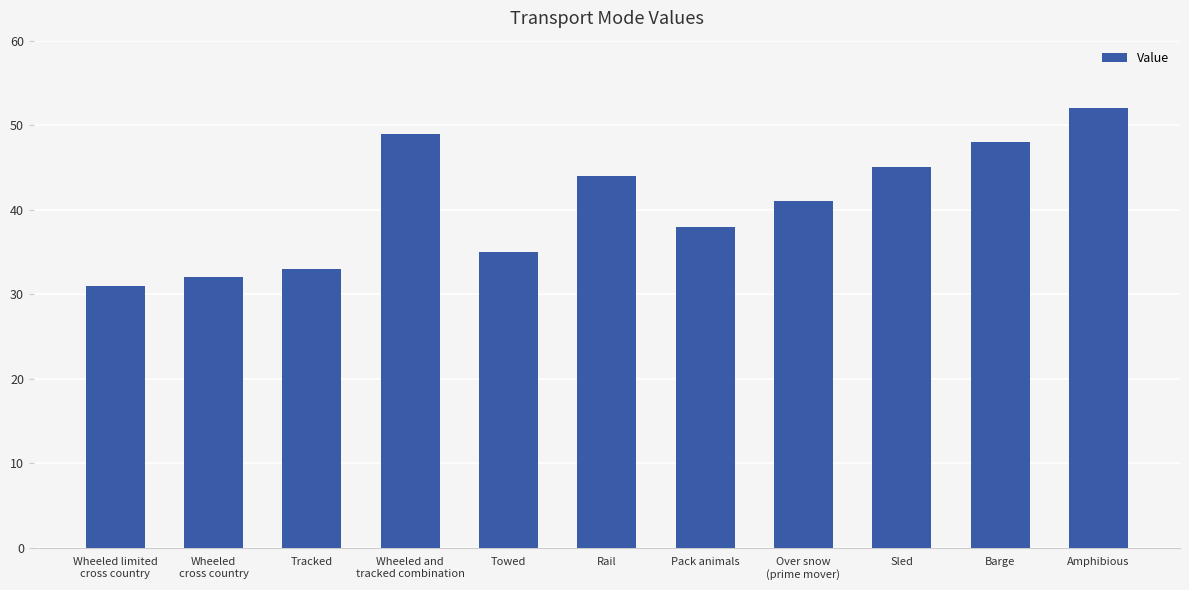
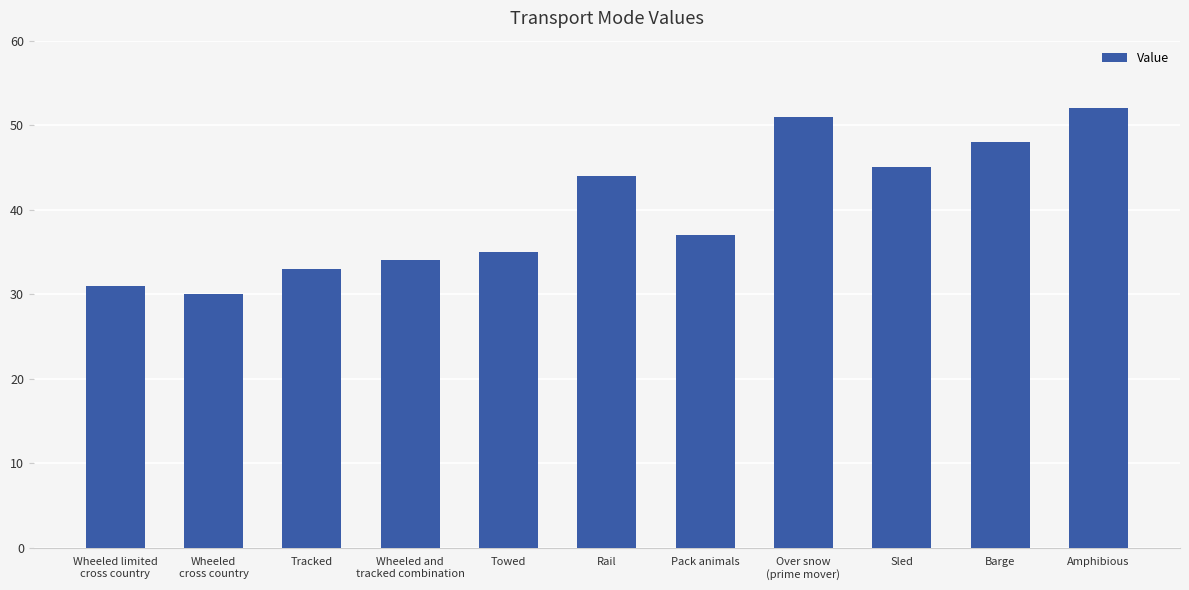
  {
    "Wheeled limited cross country": 31,
-   "Wheeled cross country": 32,
+   "Wheeled cross country": 30,
    "Tracked": 33,
-   "Wheeled and tracked combination": 49,
+   "Wheeled and tracked combination": 34,
    "Towed": 35,
    "Rail": 44,
-   "Pack animals": 38,
-   "Over snow (prime mover)": 41,
+   "Pack animals": 37,
+   "Over snow (prime mover)": 51,
    "Sled": 45,
    "Barge": 48,
    "Amphibious": 52
  }
